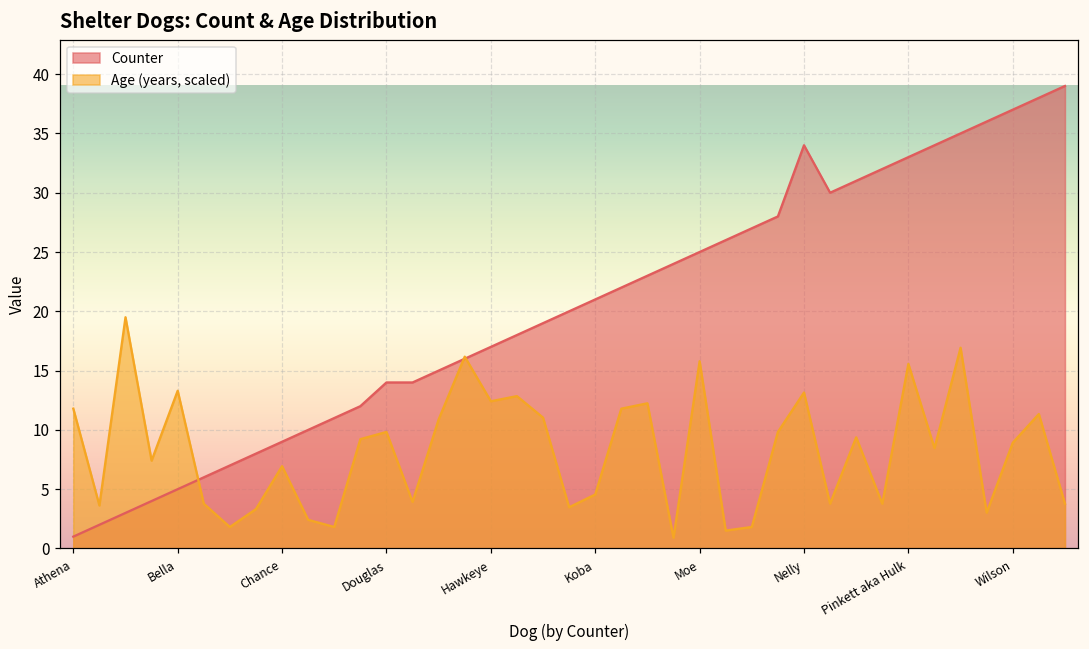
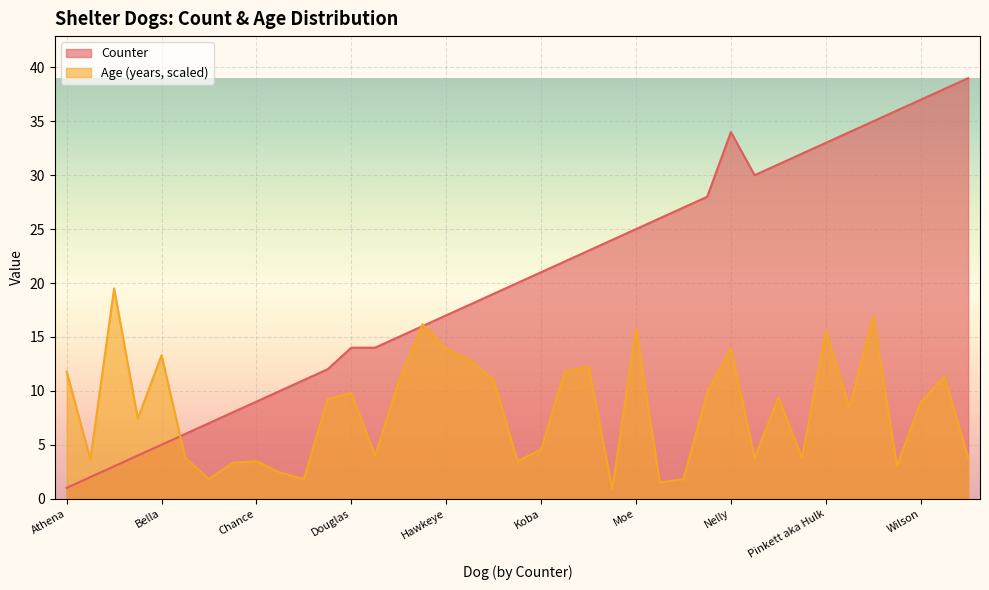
  {
    "Counter": {
      "Athena": 1.0,
      "Chance": 9.0,
      "Douglas": 14.0,
      "Hawkeye": 17.0,
      "Koba": 21.0,
      "Moe": 25.0,
      "Nelly": 34.0,
      "Pinkett aka Hulk": 33.0,
      "Wilson": 37.0
    },
    "Age (years, scaled)": {
      "Athena": 11.8,
-     "Chance": 6.9,
+     "Chance": 3.5,
      "Douglas": 9.8,
-     "Hawkeye": 12.4,
+     "Hawkeye": 13.9,
      "Koba": 4.6,
      "Moe": 15.8,
-     "Nelly": 13.2,
+     "Nelly": 13.9,
      "Pinkett aka Hulk": 15.6,
      "Wilson": 8.9
    }
  }
